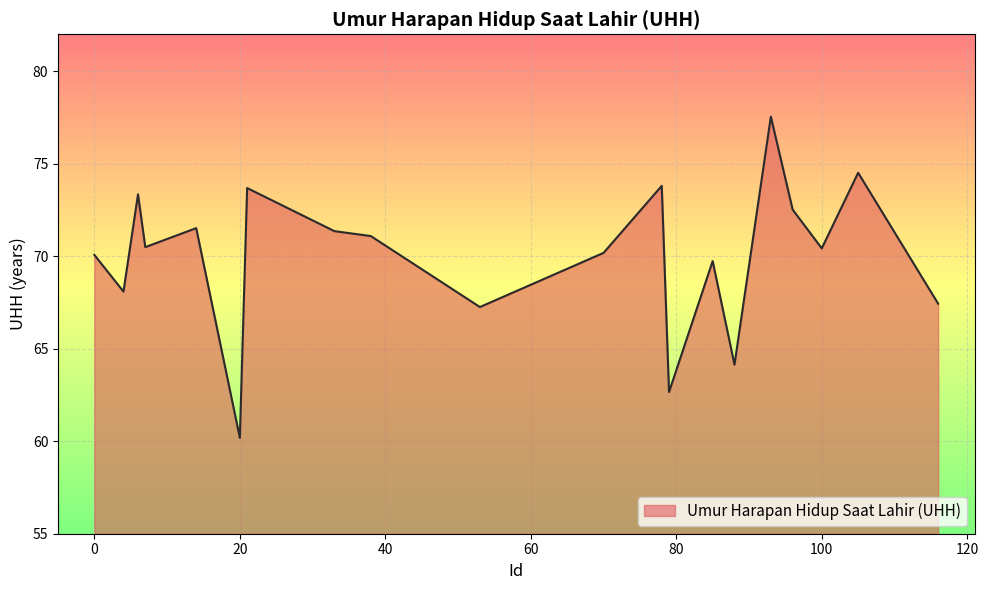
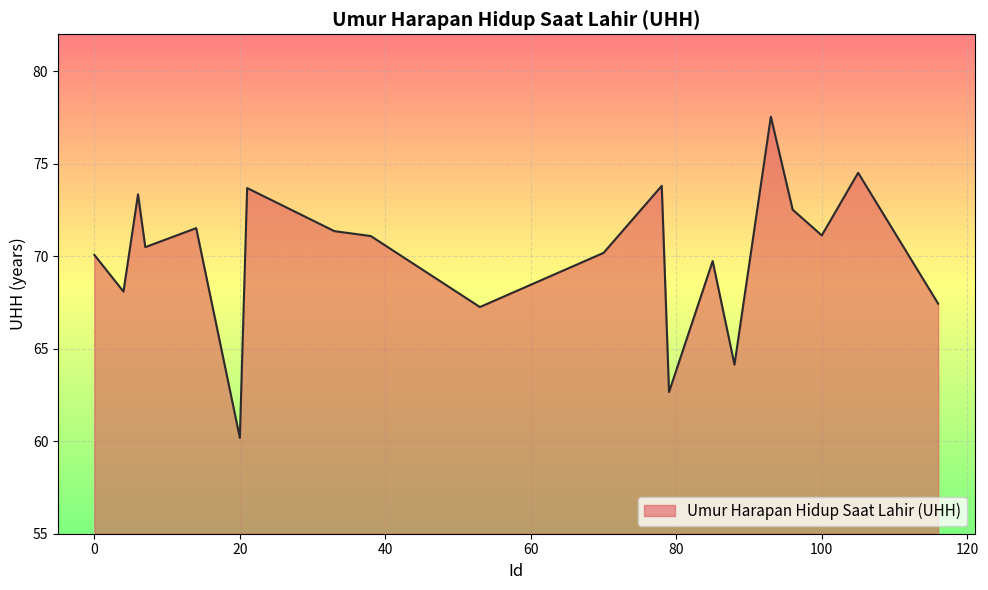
  {
    "0": 70.1,
    "20": 60.2,
-   "100": 70.4
+   "100": 71.1
  }
